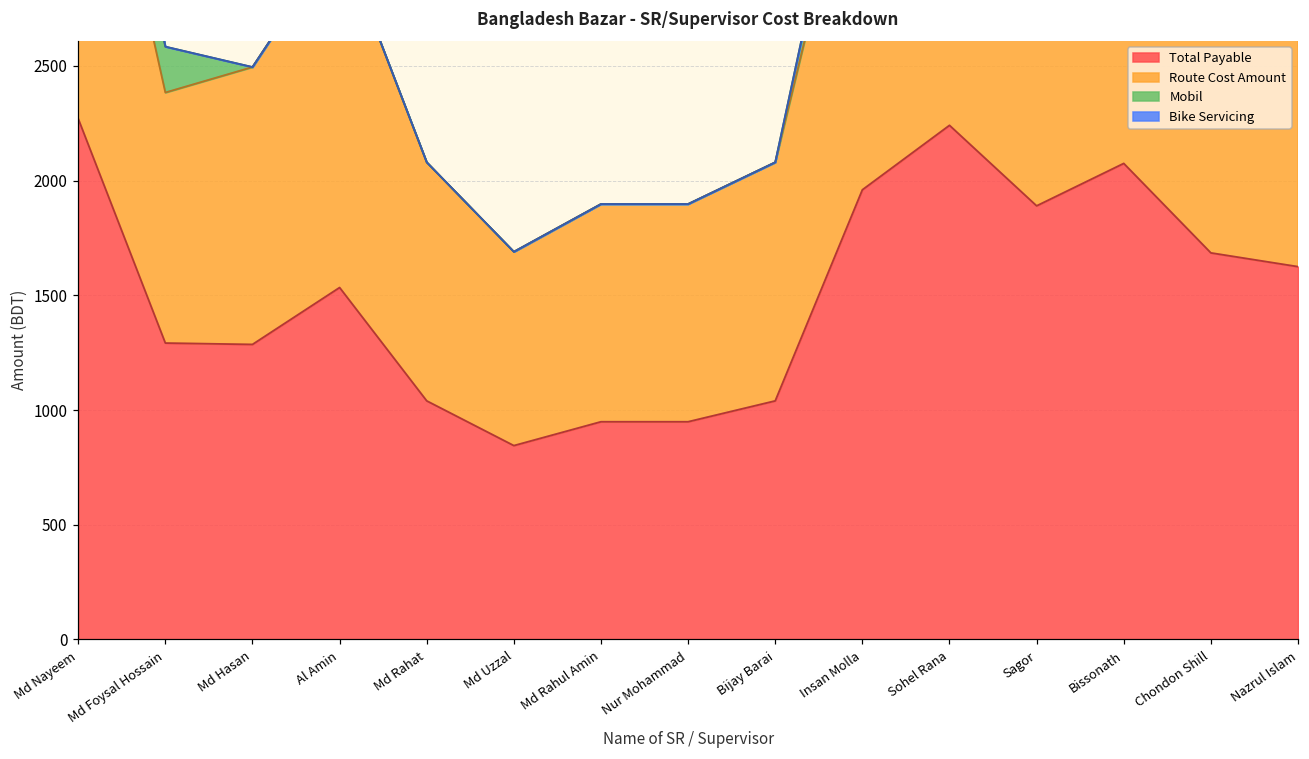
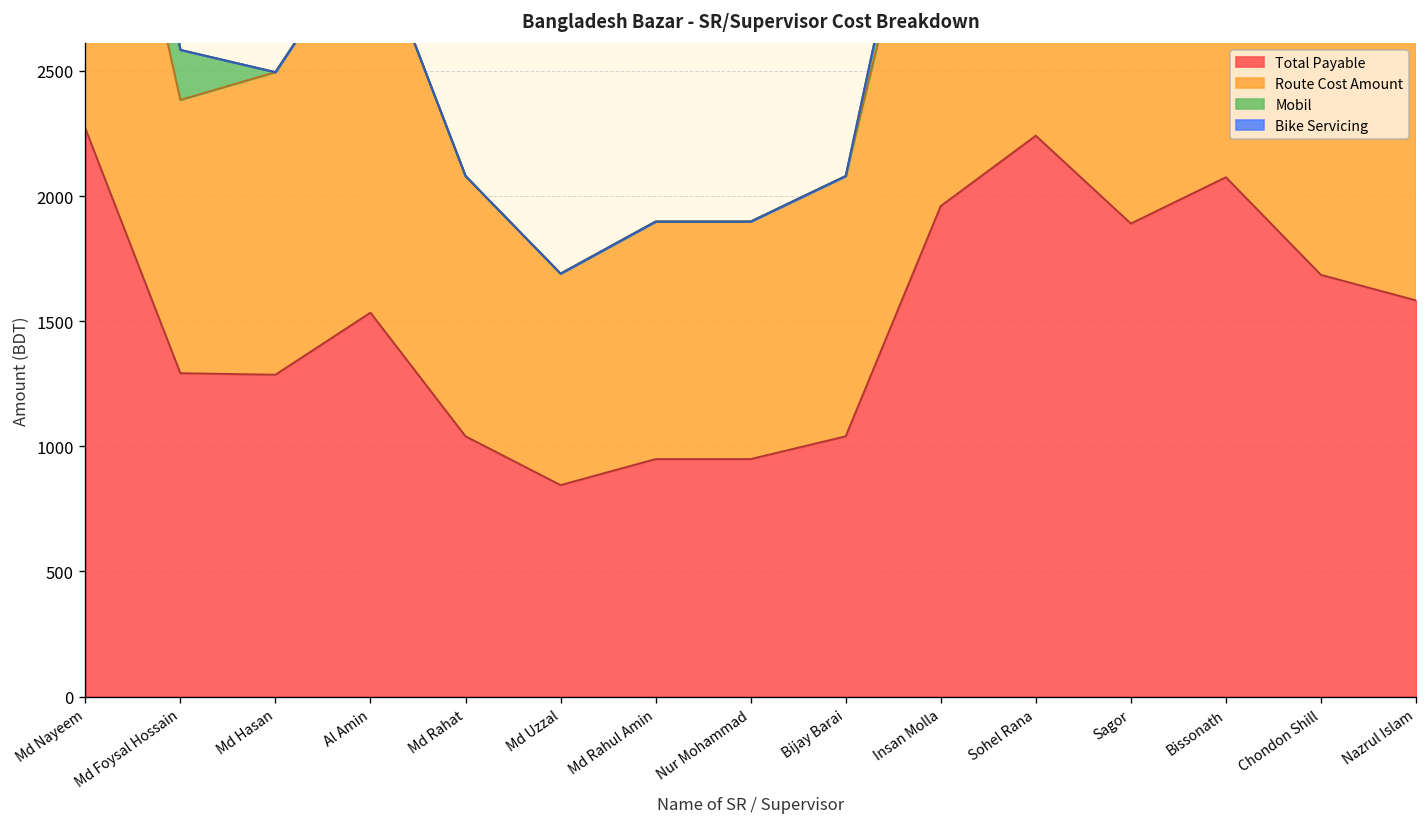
  {
    "Total Payable": {
      "Md Nayeem": 2270,
      "Md Foysal Hossain": 1290,
      "Md Hasan": 1290,
      "Al Amin": 1530,
      "Md Rahat": 1040,
      "Md Uzzal": 850,
      "Md Rahul Amin": 950,
      "Nur Mohammad": 950,
      "Bijay Barai": 1040,
      "Insan Molla": 1960,
      "Sohel Rana": 2240,
      "Sagor": 1890,
      "Bissonath": 2080,
      "Chondon Shill": 1690,
-     "Nazrul Islam": 1630
+     "Nazrul Islam": 1580
    },
    "Route Cost Amount": {
      "Md Foysal Hossain": 1090
    }
  }
